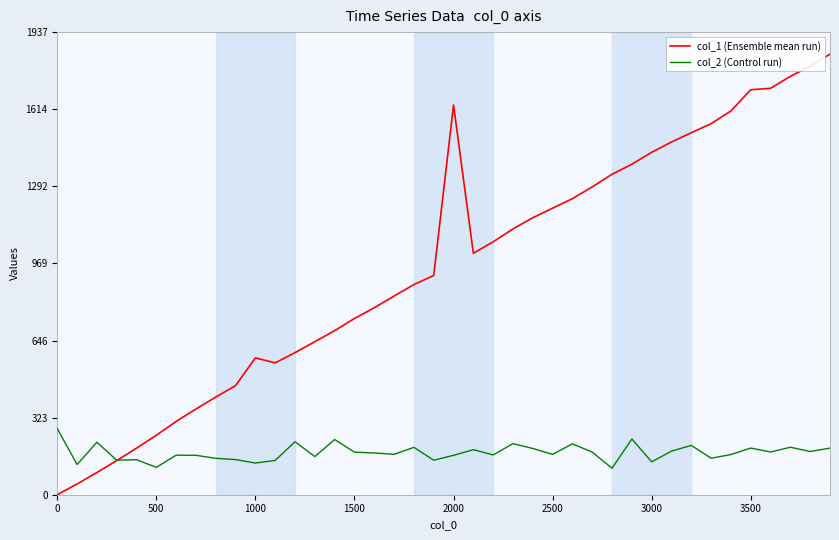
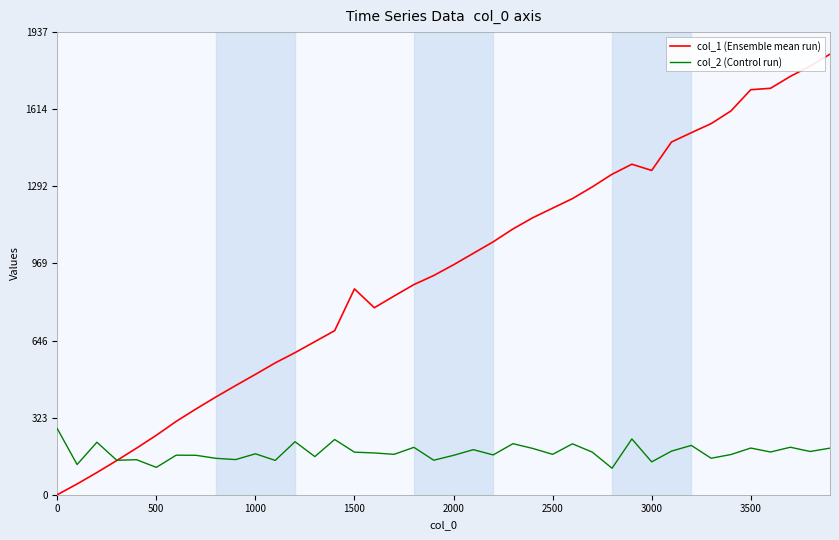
  {
    "col_1 (Ensemble mean run)": {
      "0": 0,
      "500": 250,
-     "1000": 570,
-     "1500": 740,
-     "2000": 1630,
+     "1000": 500,
+     "1500": 860,
+     "2000": 960,
      "2500": 1200,
-     "3000": 1430,
+     "3000": 1360,
      "3500": 1700
    },
    "col_2 (Control run)": {
      "0": 280,
      "500": 110,
-     "1000": 130,
+     "1000": 170,
      "1500": 180,
      "2000": 160,
      "2500": 170,
      "3000": 140,
      "3500": 200
    }
  }
